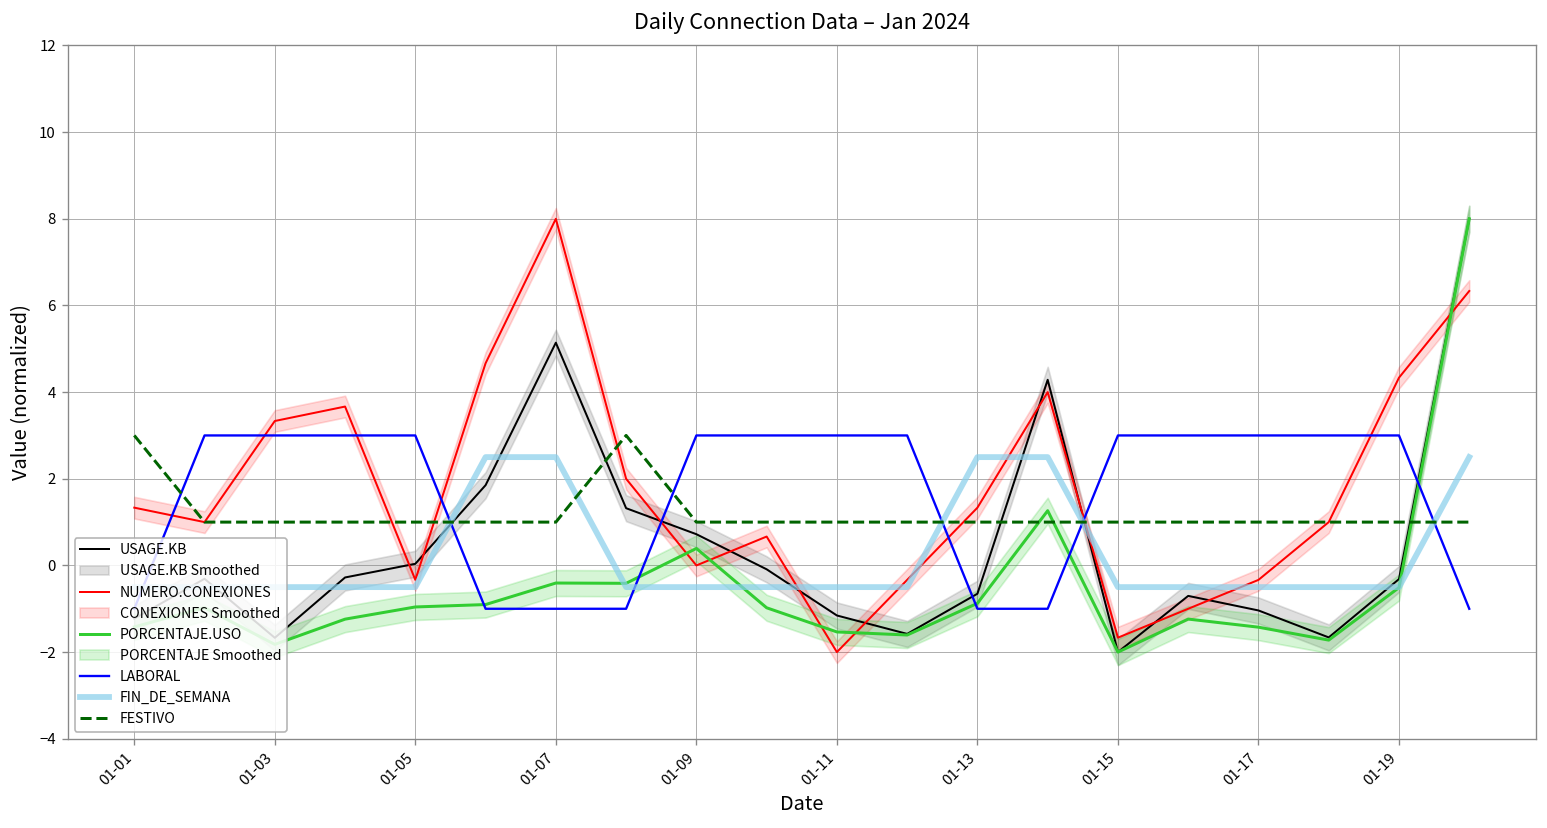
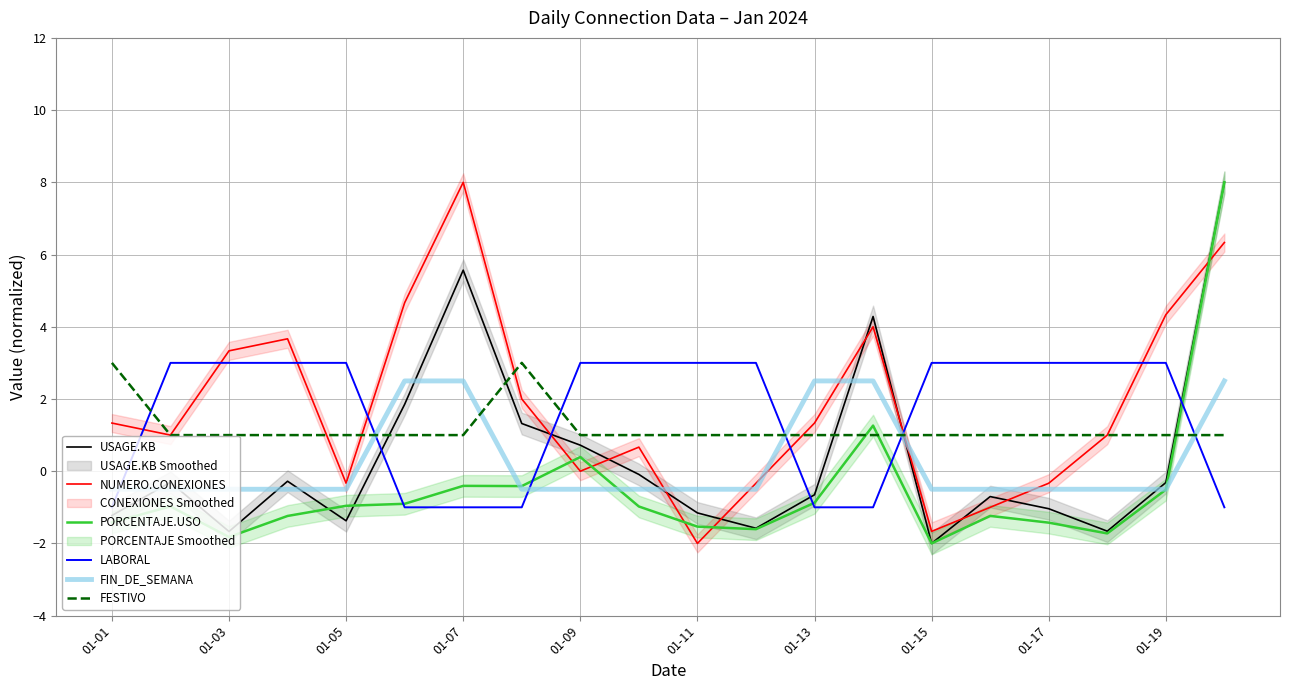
  {
    "USAGE.KB": {
-     "01-05": 0.0,
-     "01-07": 5.1,
+     "01-05": -1.4,
+     "01-07": 5.6,
      "01-11": -1.2,
      "01-13": -0.7,
      "01-17": -1.0,
      "01-19": -0.3
    },
    "LABORAL": {
      "01-03": 3.0,
      "01-05": 3.0,
      "01-07": -1.0,
      "01-09": 3.0,
      "01-11": 3.0,
      "01-13": -1.0,
      "01-15": 3.0,
      "01-17": 3.0,
      "01-19": 3.0
    },
    "FIN_DE_SEMANA": {
      "01-05": -0.5,
      "01-07": 2.5,
      "01-09": -0.5,
      "01-11": -0.5,
      "01-13": 2.5,
      "01-15": -0.5,
      "01-17": -0.5
    },
    "FESTIVO": {
      "01-01": 3.0,
      "01-03": 1.0,
      "01-05": 1.0,
      "01-07": 1.0,
      "01-11": 1.0,
      "01-13": 1.0,
      "01-15": 1.0,
      "01-17": 1.0,
      "01-19": 1.0
    }
  }
